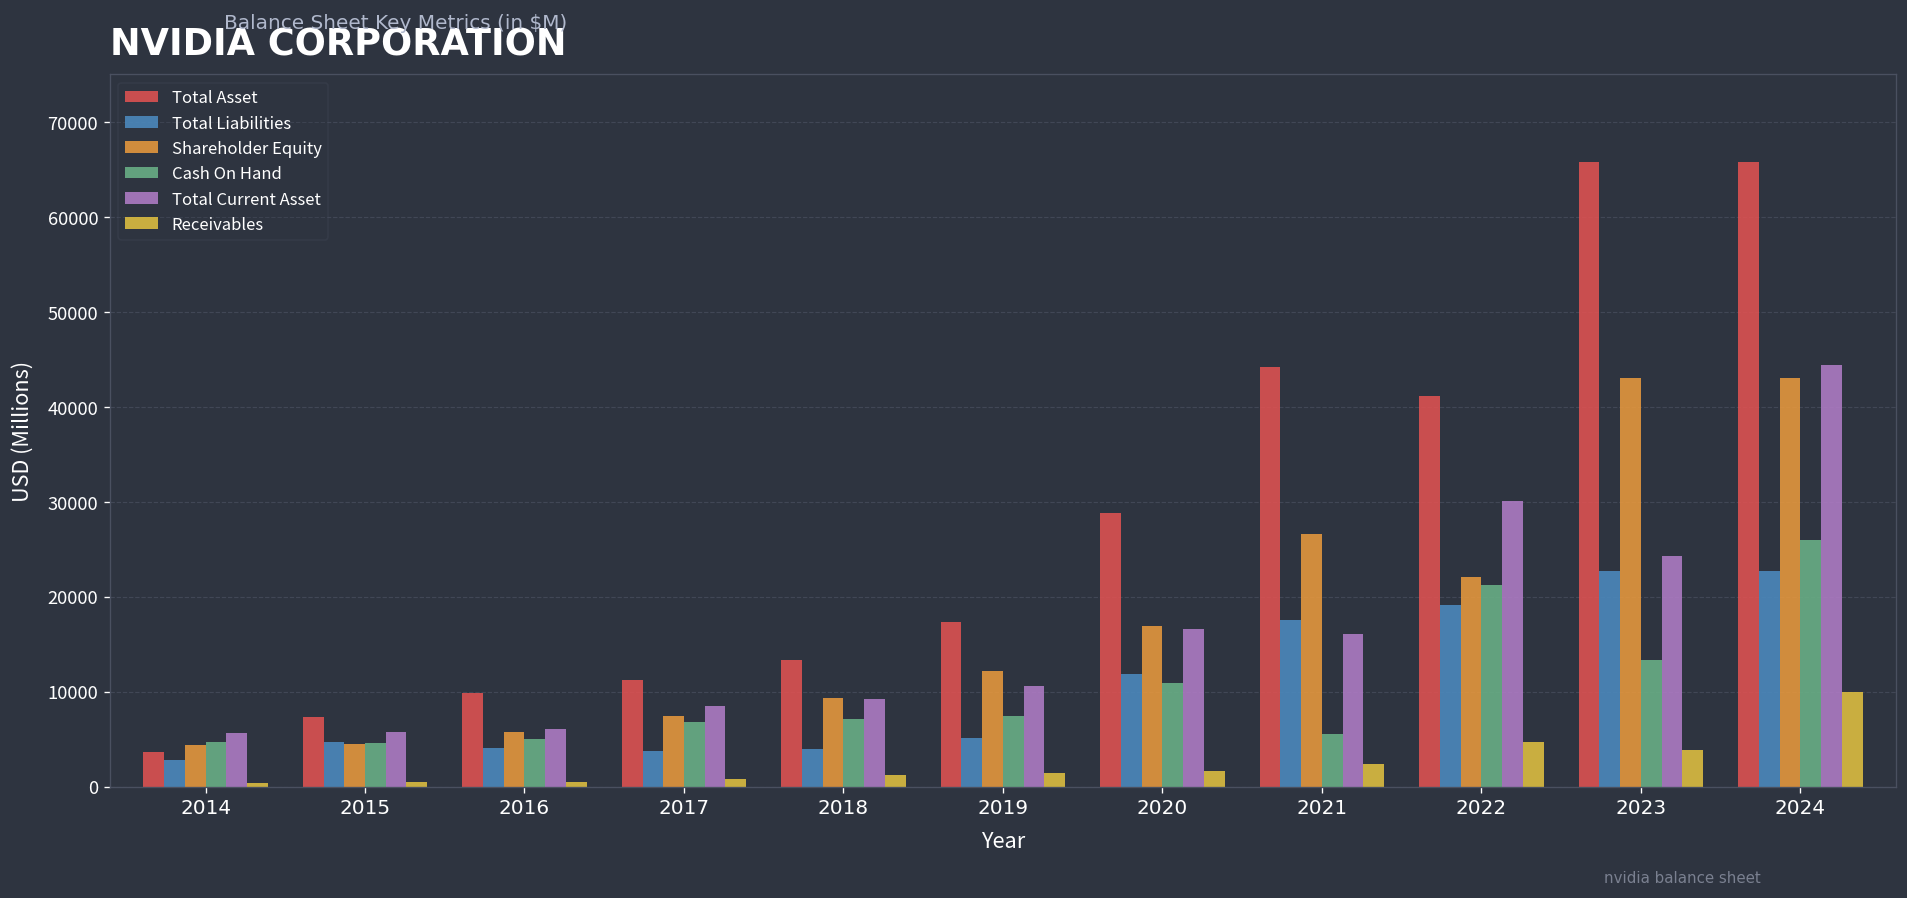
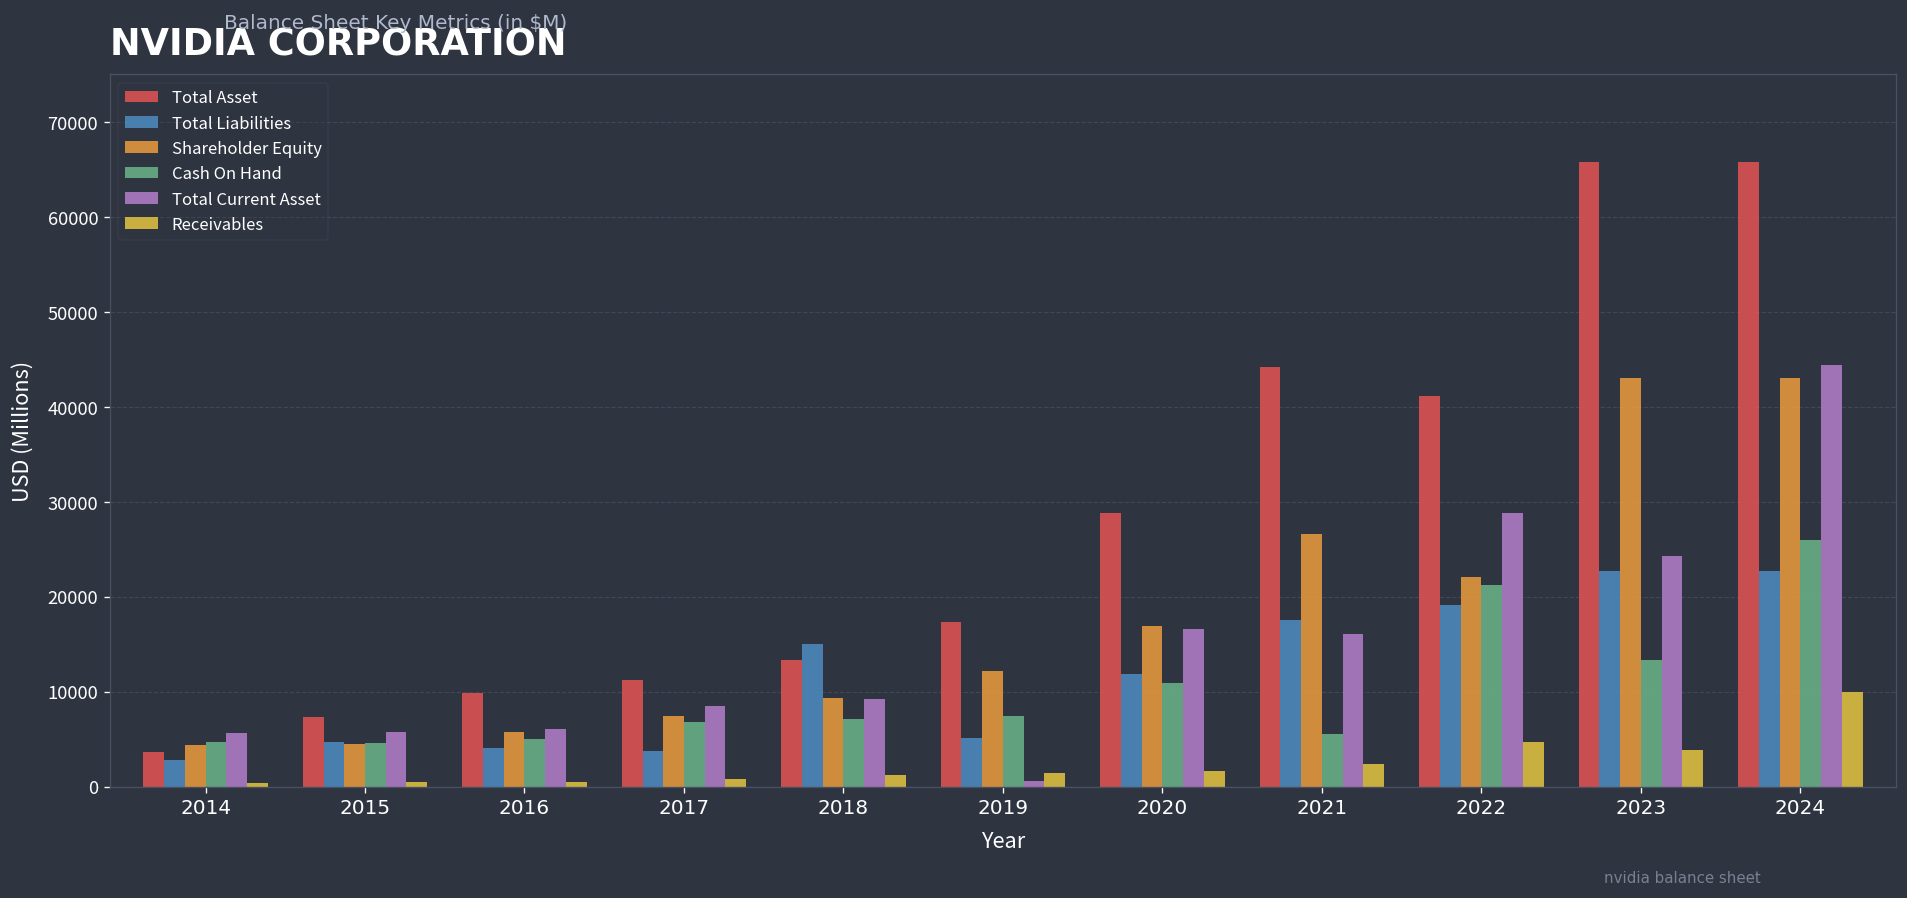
  {
    "Total Asset": {
      "2014": 4000,
      "2015": 7000,
      "2016": 10000,
      "2017": 11000,
      "2018": 13000,
      "2019": 17000,
      "2020": 29000,
      "2021": 44000,
      "2022": 41000,
      "2023": 66000,
      "2024": 66000
    },
    "Total Liabilities": {
      "2014": 3000,
      "2015": 5000,
      "2016": 4000,
      "2017": 4000,
-     "2018": 4000,
+     "2018": 15000,
      "2019": 5000,
      "2020": 12000,
      "2021": 18000,
      "2022": 19000,
      "2023": 23000,
      "2024": 23000
    },
    "Cash On Hand": {
      "2014": 5000,
      "2015": 5000,
      "2016": 5000,
      "2017": 7000,
      "2018": 7000,
      "2019": 7000,
      "2020": 11000,
      "2021": 6000,
      "2022": 21000,
      "2023": 13000,
      "2024": 26000
    },
    "Total Current Asset": {
      "2014": 6000,
      "2015": 6000,
      "2016": 6000,
      "2017": 9000,
      "2018": 9000,
-     "2019": 11000,
+     "2019": 1000,
      "2020": 17000,
      "2021": 16000,
-     "2022": 30000,
+     "2022": 29000,
      "2023": 24000,
      "2024": 44000
    }
  }
